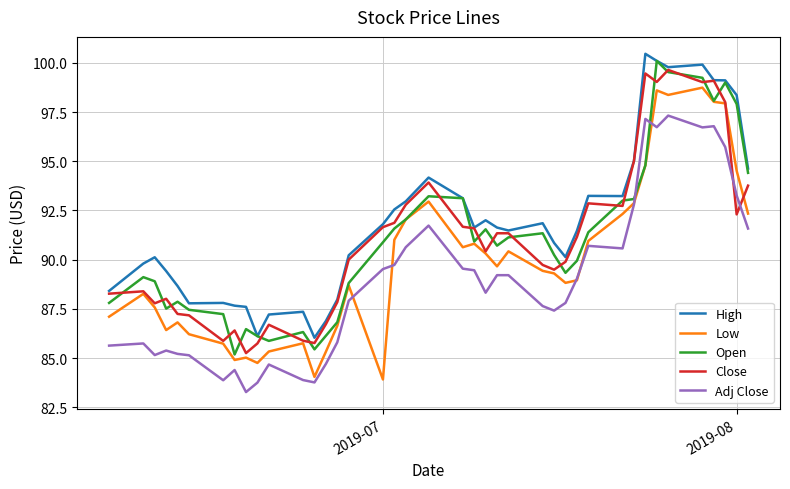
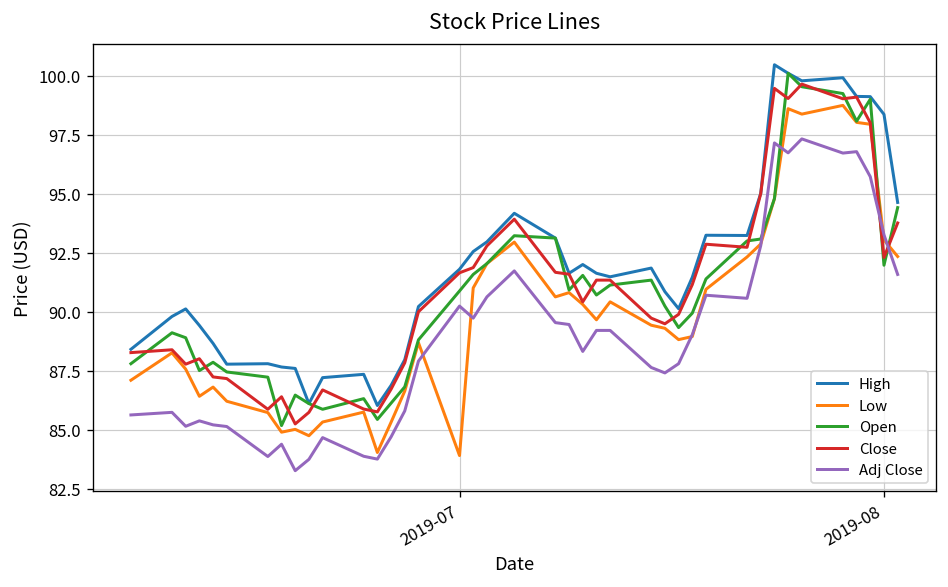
  {
    "High": {
      "2019-07": 91.8,
      "2019-08": 98.4
    },
    "Low": {
      "2019-07": 83.9,
-     "2019-08": 94.5
+     "2019-08": 93.0
    },
    "Open": {
      "2019-07": 90.9,
-     "2019-08": 97.9
+     "2019-08": 92.0
    },
    "Close": {
      "2019-07": 91.7,
      "2019-08": 92.3
    },
    "Adj Close": {
-     "2019-07": 89.5,
+     "2019-07": 90.2,
      "2019-08": 93.3
    }
  }
